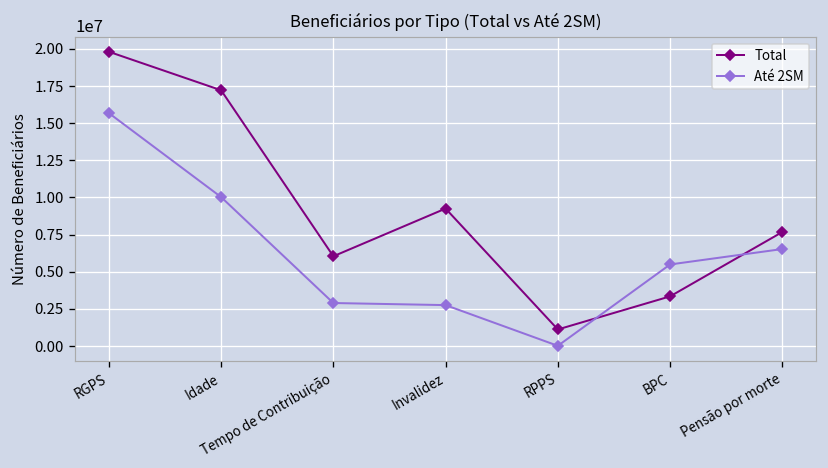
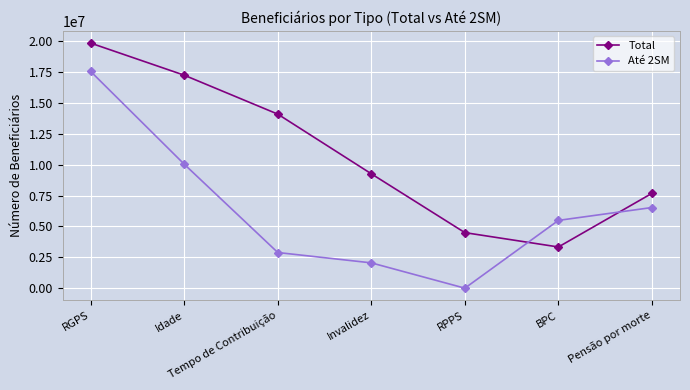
  {
    "Total": {
      "RGPS": 19800000,
      "Idade": 17200000,
-     "Tempo de Contribuição": 6000000,
+     "Tempo de Contribuição": 14100000,
      "Invalidez": 9300000,
-     "RPPS": 1100000,
+     "RPPS": 4500000,
      "BPC": 3300000,
      "Pensão por morte": 7700000
    },
    "Até 2SM": {
-     "RGPS": 15700000,
+     "RGPS": 17500000,
      "Idade": 10000000,
      "Tempo de Contribuição": 2900000,
-     "Invalidez": 2800000,
+     "Invalidez": 2100000,
      "RPPS": 0,
      "BPC": 5500000,
      "Pensão por morte": 6500000
    }
  }
